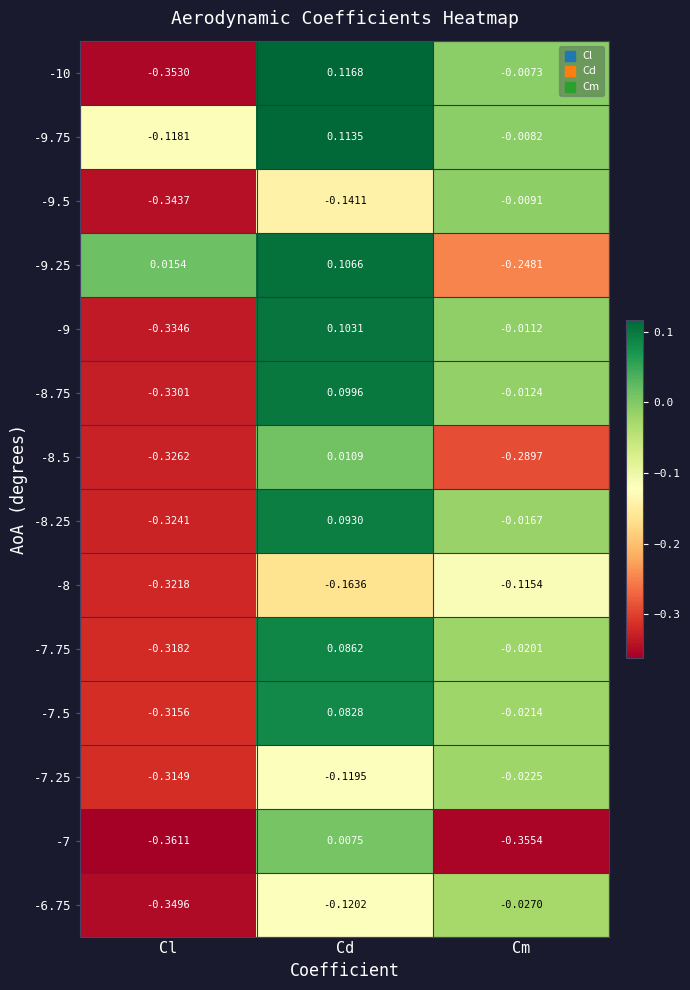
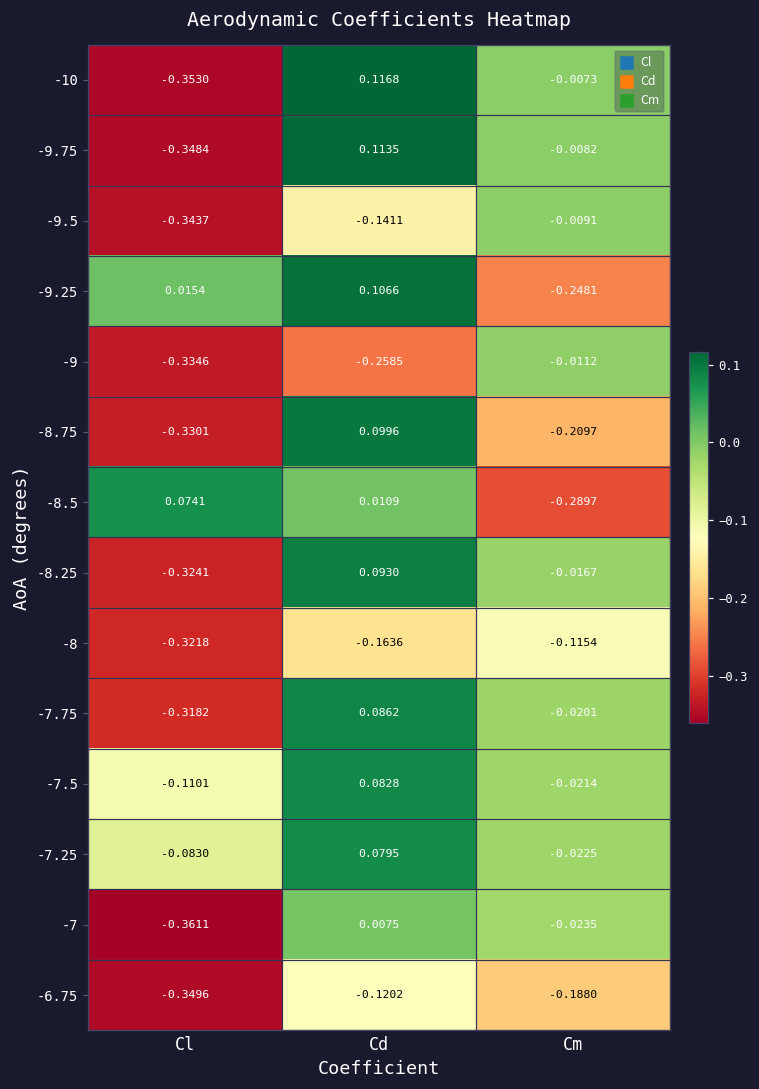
  {
    "-10": {
      "Cl": -0.3530,
      "Cd": 0.1168,
      "Cm": -0.0073
    },
    "-9.75": {
-     "Cl": -0.1181,
+     "Cl": -0.3484,
      "Cd": 0.1135,
      "Cm": -0.0082
    },
    "-9.5": {
      "Cl": -0.3437,
      "Cd": -0.1411,
      "Cm": -0.0091
    },
    "-9.25": {
      "Cl": 0.0154,
      "Cd": 0.1066,
      "Cm": -0.2481
    },
    "-9": {
      "Cl": -0.3346,
-     "Cd": 0.1031,
+     "Cd": -0.2585,
      "Cm": -0.0112
    },
    "-8.75": {
      "Cl": -0.3301,
      "Cd": 0.0996,
-     "Cm": -0.0124
+     "Cm": -0.2097
    },
    "-8.5": {
-     "Cl": -0.3262,
+     "Cl": 0.0741,
      "Cd": 0.0109,
      "Cm": -0.2897
    },
    "-8.25": {
      "Cl": -0.3241,
      "Cd": 0.0930,
      "Cm": -0.0167
    },
    "-8": {
      "Cl": -0.3218,
      "Cd": -0.1636,
      "Cm": -0.1154
    },
    "-7.75": {
      "Cl": -0.3182,
      "Cd": 0.0862,
      "Cm": -0.0201
    },
    "-7.5": {
-     "Cl": -0.3156,
+     "Cl": -0.1101,
      "Cd": 0.0828,
      "Cm": -0.0214
    },
    "-7.25": {
-     "Cl": -0.3149,
-     "Cd": -0.1195,
+     "Cl": -0.0830,
+     "Cd": 0.0795,
      "Cm": -0.0225
    },
    "-7": {
      "Cl": -0.3611,
      "Cd": 0.0075,
-     "Cm": -0.3554
+     "Cm": -0.0235
    },
    "-6.75": {
      "Cl": -0.3496,
      "Cd": -0.1202,
-     "Cm": -0.0270
+     "Cm": -0.1880
    }
  }
